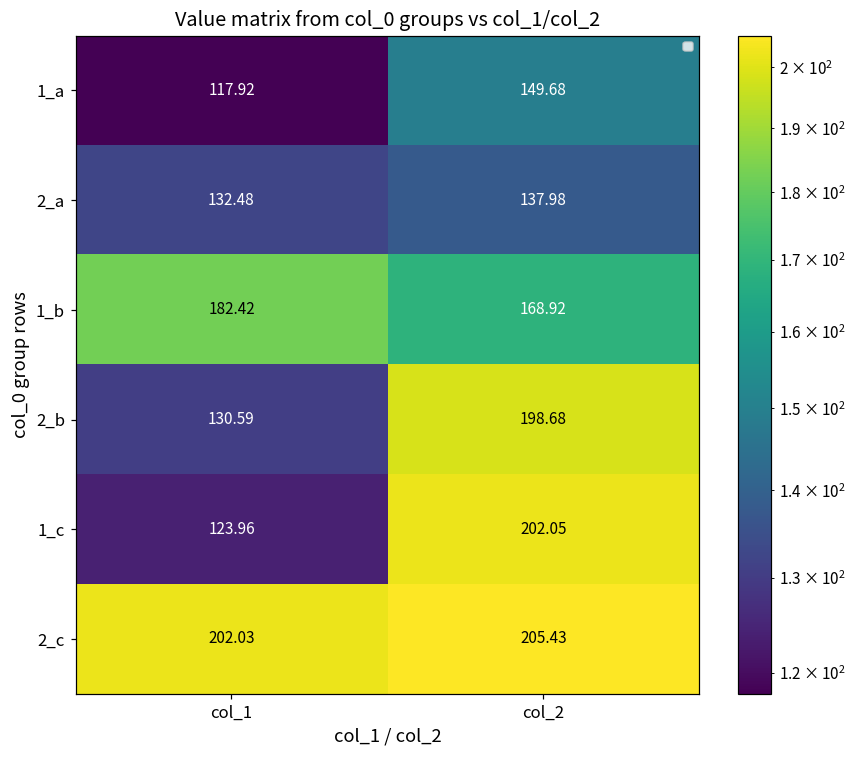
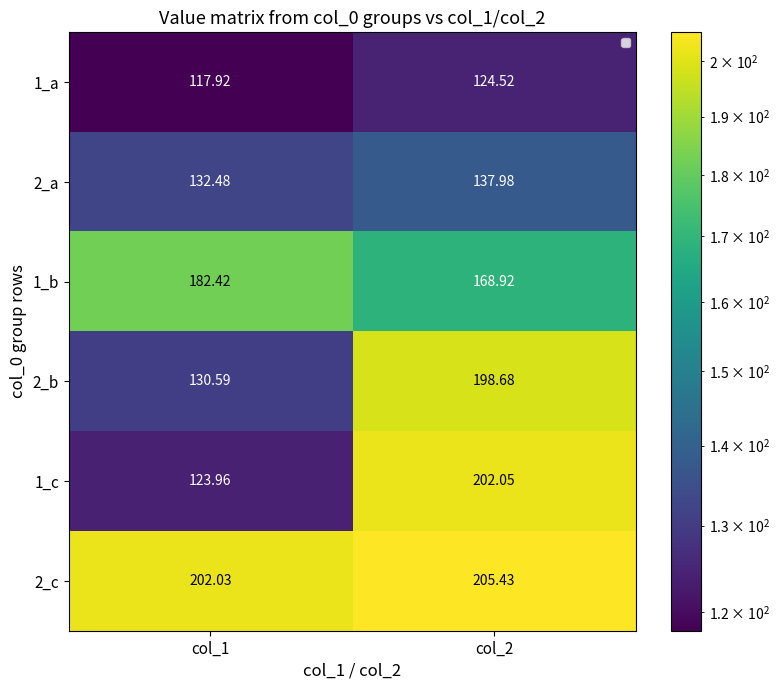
  {
    "1_a": {
      "col_1": 117.92,
-     "col_2": 149.68
+     "col_2": 124.52
    },
    "2_a": {
      "col_1": 132.48,
      "col_2": 137.98
    },
    "1_b": {
      "col_1": 182.42,
      "col_2": 168.92
    },
    "2_b": {
      "col_1": 130.59,
      "col_2": 198.68
    },
    "1_c": {
      "col_1": 123.96,
      "col_2": 202.05
    },
    "2_c": {
      "col_1": 202.03,
      "col_2": 205.43
    }
  }
